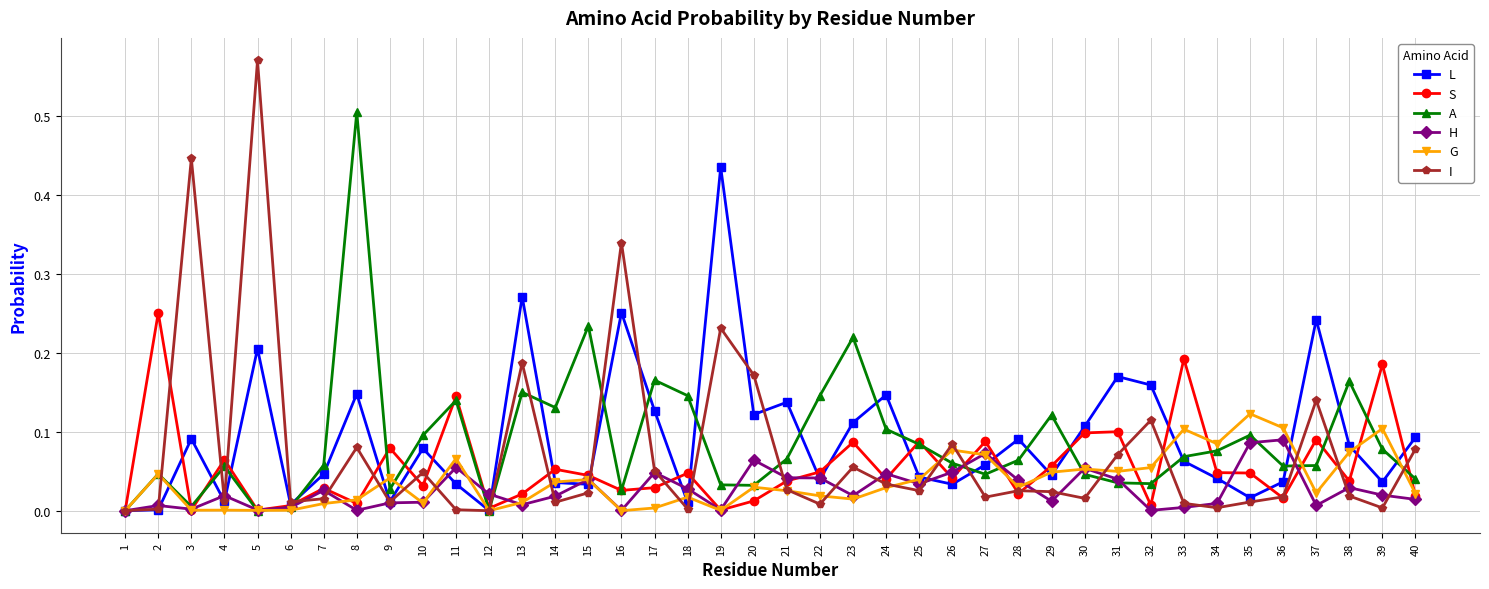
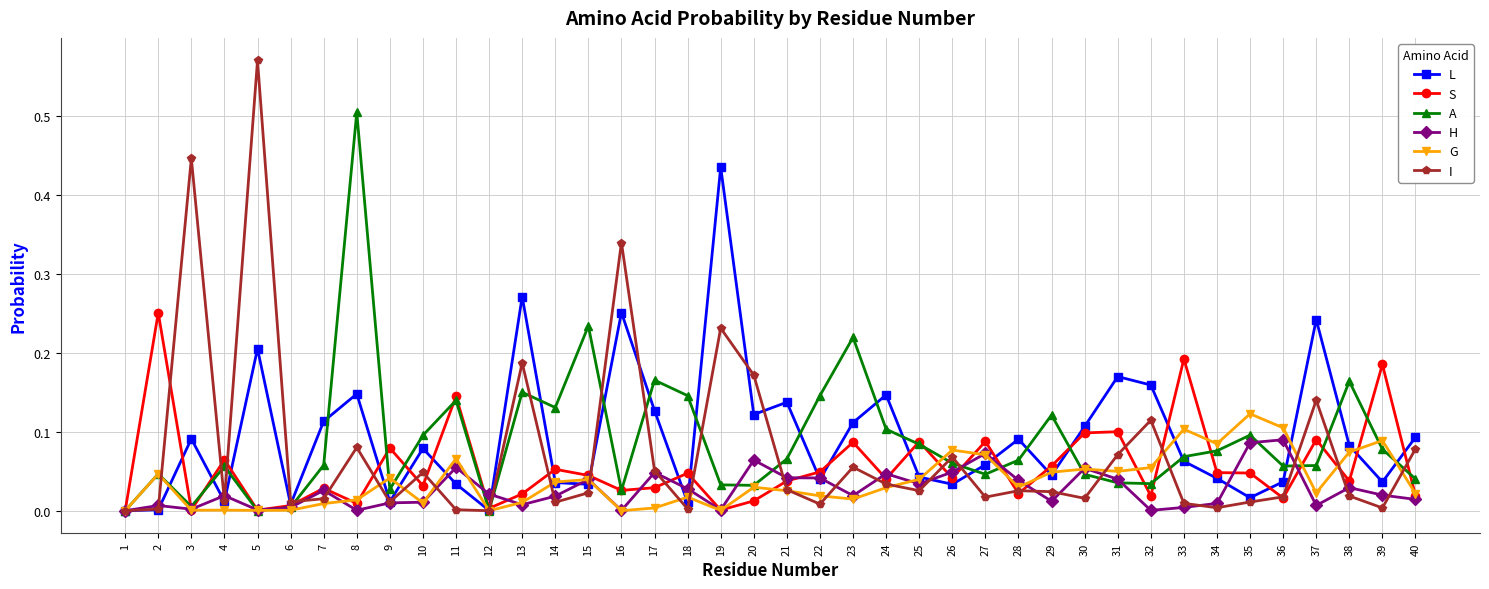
  {
    "L": {
      "3": 0.09,
      "5": 0.21,
-     "7": 0.05,
+     "7": 0.11,
      "8": 0.15,
      "10": 0.08,
      "11": 0.03,
      "13": 0.27,
      "15": 0.03,
      "16": 0.25,
      "17": 0.13,
      "18": 0.01,
      "19": 0.44,
      "20": 0.12,
      "21": 0.14,
      "23": 0.11,
      "24": 0.15,
      "26": 0.03,
      "27": 0.06,
      "28": 0.09,
      "29": 0.05,
      "30": 0.11,
      "31": 0.17,
      "32": 0.16,
      "33": 0.06,
      "34": 0.04,
      "35": 0.02,
      "36": 0.04,
      "37": 0.24,
      "38": 0.08,
      "39": 0.04,
      "40": 0.09
    },
    "S": {
      "2": 0.25,
      "4": 0.06,
      "8": 0.01,
      "9": 0.08,
      "10": 0.03,
      "11": 0.14,
      "13": 0.02,
      "14": 0.05,
      "15": 0.04,
      "17": 0.03,
      "18": 0.05,
      "20": 0.01,
      "21": 0.04,
      "22": 0.05,
      "23": 0.09,
      "24": 0.04,
      "25": 0.09,
      "26": 0.04,
      "27": 0.09,
      "28": 0.02,
      "29": 0.06,
      "30": 0.10,
      "31": 0.10,
-     "32": 0.01,
+     "32": 0.02,
      "33": 0.19,
      "34": 0.05,
      "35": 0.05,
      "37": 0.09,
      "38": 0.04,
      "39": 0.19
    },
    "A": {
      "3": 0.01,
      "4": 0.06,
      "7": 0.06,
      "8": 0.51,
      "9": 0.03,
      "10": 0.10,
      "11": 0.14,
      "13": 0.15,
      "14": 0.13,
      "15": 0.23,
      "17": 0.17,
      "18": 0.15,
      "19": 0.03,
      "21": 0.07,
      "22": 0.15,
      "23": 0.22,
      "24": 0.10,
      "25": 0.08,
      "26": 0.06,
      "27": 0.05,
      "28": 0.06,
      "29": 0.12,
      "30": 0.05,
      "31": 0.04,
      "32": 0.03,
      "33": 0.07,
      "34": 0.08,
      "35": 0.10,
      "36": 0.06,
      "37": 0.06,
      "38": 0.16,
      "39": 0.08,
      "40": 0.04
    },
    "H": {
      "2": 0.01,
      "4": 0.02,
      "8": 0.00,
      "11": 0.05,
      "12": 0.02,
      "14": 0.02,
      "18": 0.03,
      "20": 0.06,
      "21": 0.04,
      "23": 0.02,
      "24": 0.05,
      "25": 0.03,
      "26": 0.05,
      "28": 0.04,
      "29": 0.01,
      "31": 0.04,
      "32": 0.00,
      "33": 0.00,
      "34": 0.01,
      "35": 0.09,
      "36": 0.09,
      "37": 0.01,
      "38": 0.03,
      "39": 0.02,
      "40": 0.01
    },
    "G": {
      "4": 0.00,
      "6": 0.00,
      "7": 0.01,
      "8": 0.01,
      "9": 0.04,
      "11": 0.07,
      "17": 0.00,
      "18": 0.02,
      "22": 0.02,
      "23": 0.01,
      "24": 0.03,
      "26": 0.08,
      "28": 0.03,
      "29": 0.05,
      "31": 0.05,
      "32": 0.05,
      "33": 0.10,
      "34": 0.08,
      "35": 0.12,
      "36": 0.11,
      "37": 0.02,
      "38": 0.07,
-     "39": 0.10
+     "39": 0.09
    },
    "I": {
      "3": 0.45,
      "5": 0.57,
      "6": 0.01,
      "7": 0.02,
      "8": 0.08,
      "10": 0.05,
      "11": 0.00,
      "13": 0.19,
      "14": 0.01,
      "15": 0.02,
      "16": 0.34,
      "18": 0.00,
      "19": 0.23,
      "20": 0.17,
      "22": 0.01,
      "23": 0.06,
      "24": 0.03,
      "25": 0.03,
-     "26": 0.08,
+     "26": 0.07,
      "27": 0.02,
      "28": 0.03,
      "29": 0.02,
      "30": 0.02,
      "31": 0.07,
      "32": 0.11,
      "33": 0.01,
      "34": 0.00,
      "35": 0.01,
      "37": 0.14,
      "38": 0.02,
      "39": 0.00,
      "40": 0.08
    }
  }
